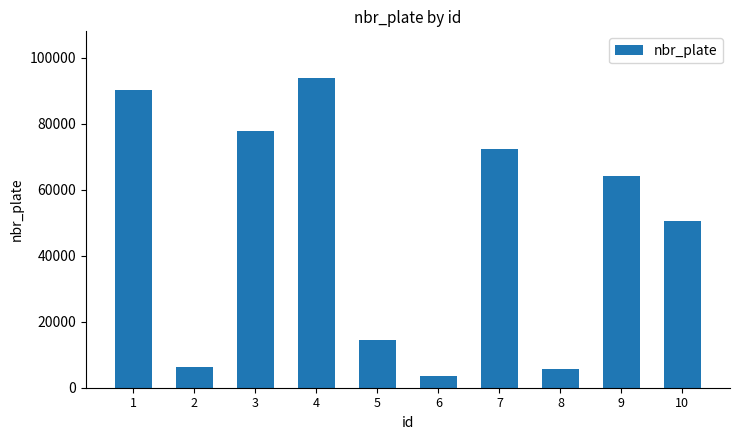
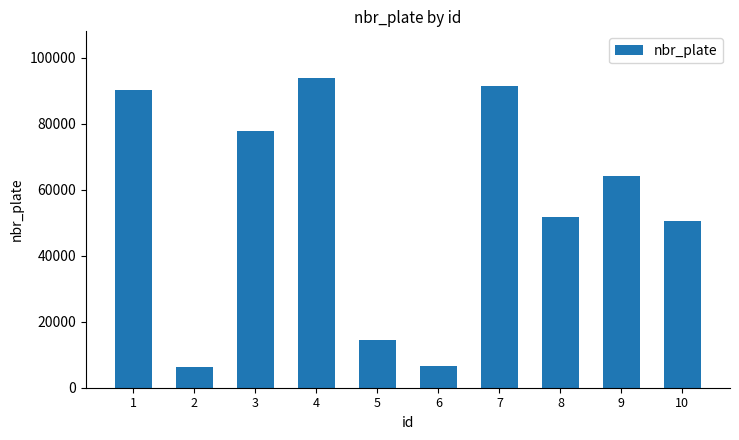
  {
    "1": 90000,
    "2": 6000,
    "3": 78000,
    "4": 94000,
    "5": 14000,
-   "6": 4000,
-   "7": 72000,
-   "8": 6000,
+   "6": 7000,
+   "7": 91000,
+   "8": 52000,
    "9": 64000,
    "10": 51000
  }
